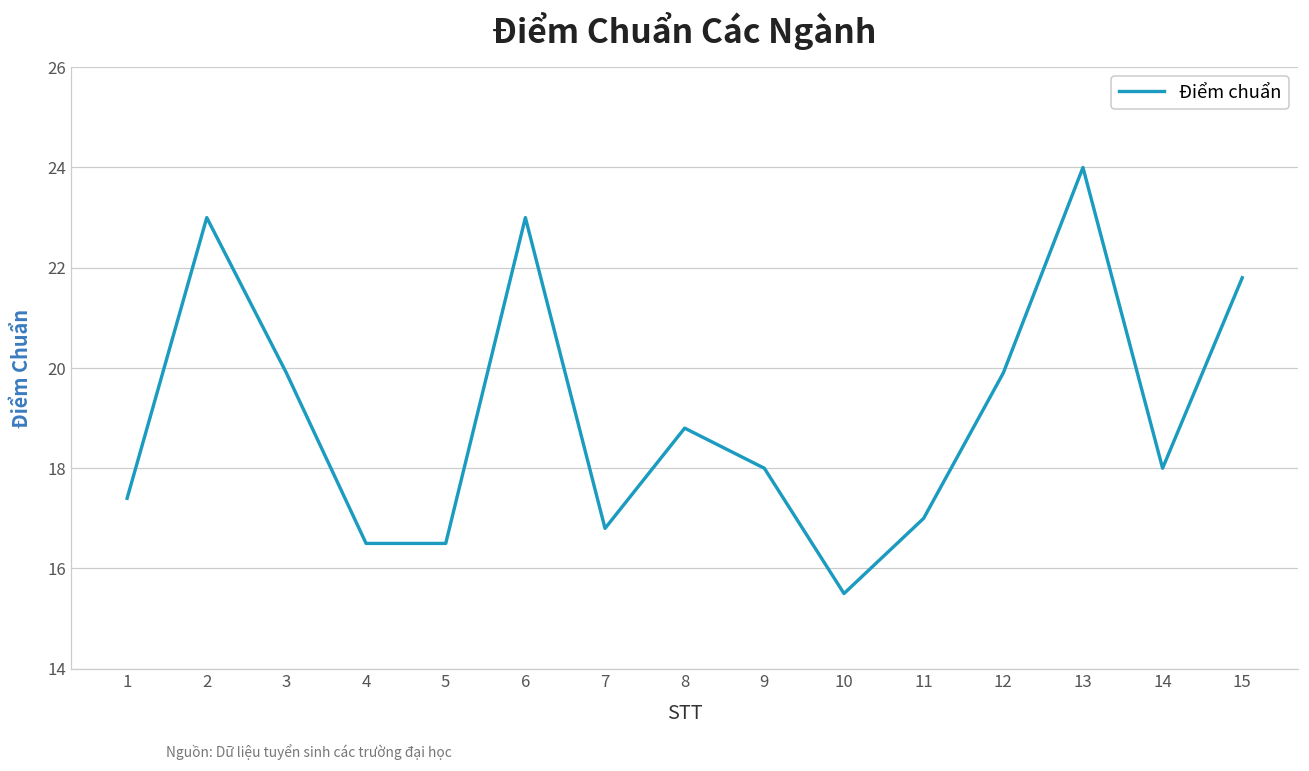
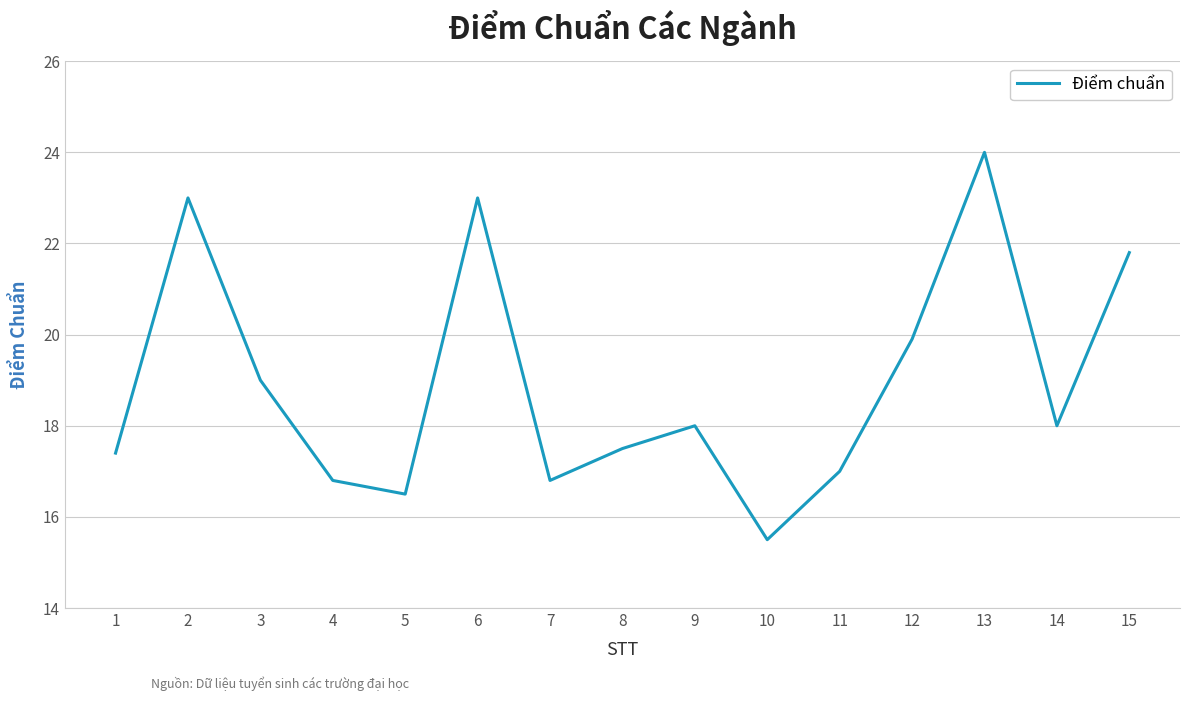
  {
    "1": 17.4,
    "2": 23.0,
-   "3": 19.9,
-   "4": 16.5,
+   "3": 19.0,
+   "4": 16.8,
    "5": 16.5,
    "6": 23.0,
    "7": 16.8,
-   "8": 18.8,
+   "8": 17.5,
    "9": 18.0,
    "10": 15.5,
    "11": 17.0,
    "12": 19.9,
    "13": 24.0,
    "14": 18.0,
    "15": 21.8
  }
